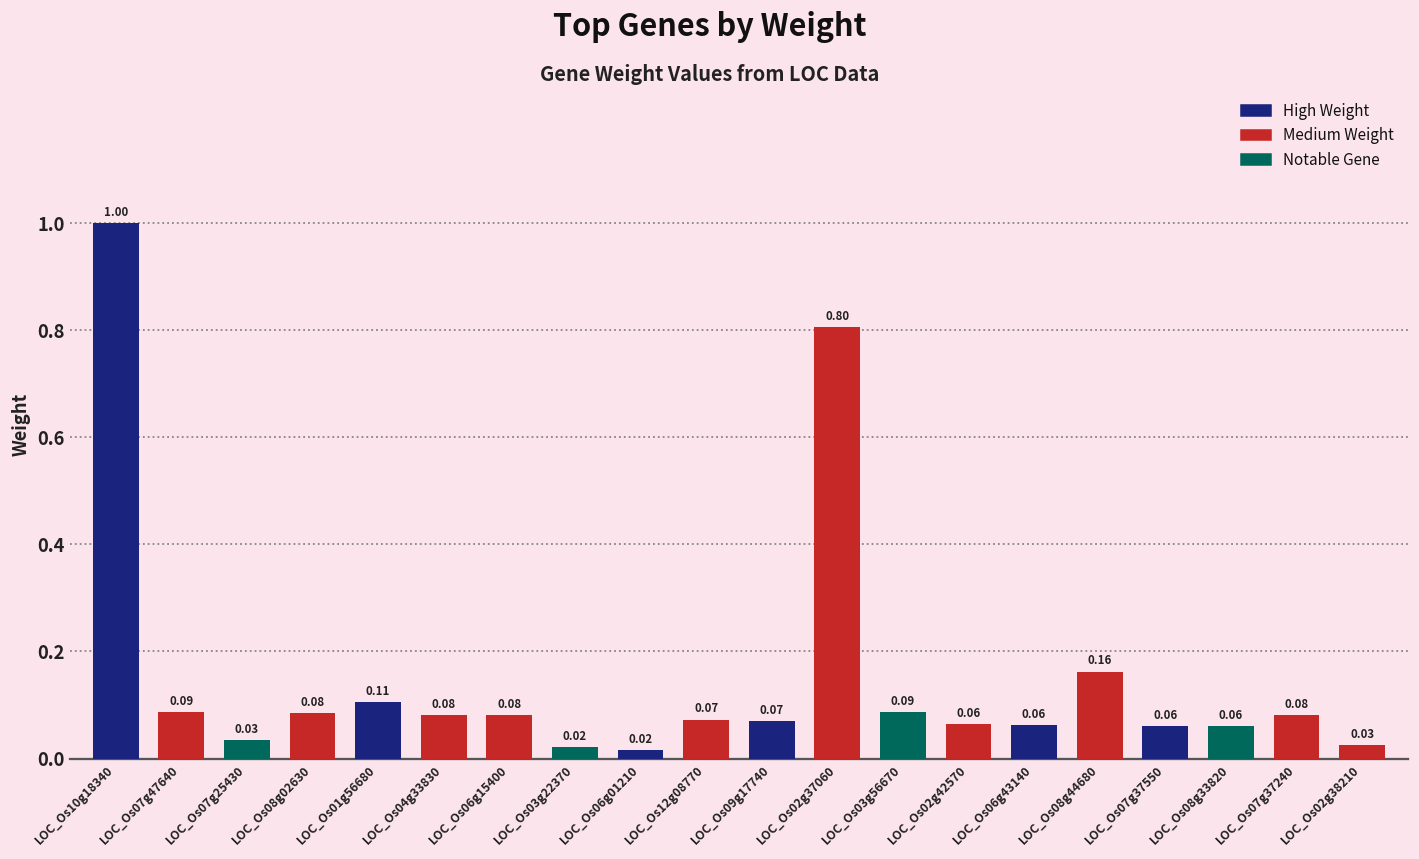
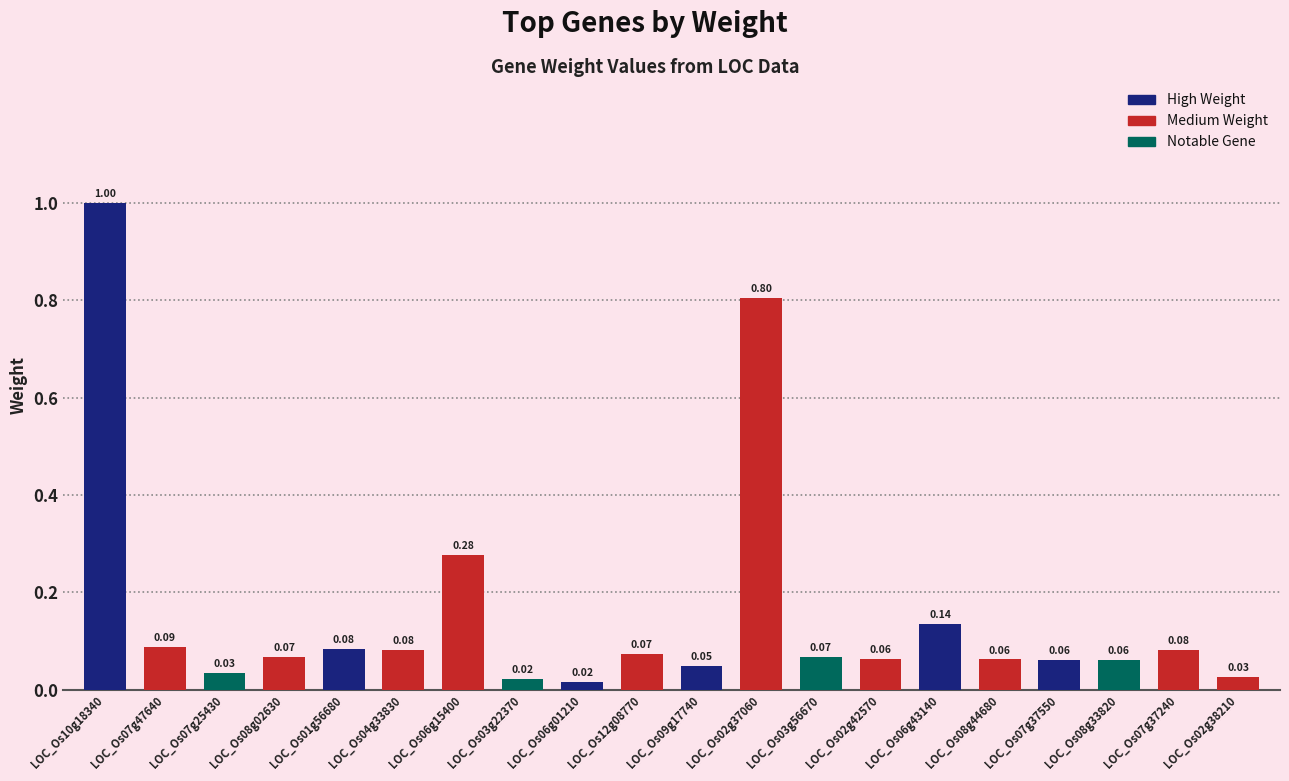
  {
    "LOC_Os10g18340": 1.00,
    "LOC_Os07g47640": 0.09,
    "LOC_Os07g25430": 0.03,
-   "LOC_Os08g02630": 0.08,
-   "LOC_Os01g56680": 0.11,
+   "LOC_Os08g02630": 0.07,
+   "LOC_Os01g56680": 0.08,
    "LOC_Os04g33830": 0.08,
-   "LOC_Os06g15400": 0.08,
+   "LOC_Os06g15400": 0.28,
    "LOC_Os03g22370": 0.02,
    "LOC_Os06g01210": 0.02,
    "LOC_Os12g08770": 0.07,
-   "LOC_Os09g17740": 0.07,
+   "LOC_Os09g17740": 0.05,
    "LOC_Os02g37060": 0.80,
-   "LOC_Os03g56670": 0.09,
+   "LOC_Os03g56670": 0.07,
    "LOC_Os02g42570": 0.06,
-   "LOC_Os06g43140": 0.06,
-   "LOC_Os08g44680": 0.16,
+   "LOC_Os06g43140": 0.14,
+   "LOC_Os08g44680": 0.06,
    "LOC_Os07g37550": 0.06,
    "LOC_Os08g33820": 0.06,
    "LOC_Os07g37240": 0.08,
    "LOC_Os02g38210": 0.03
  }
